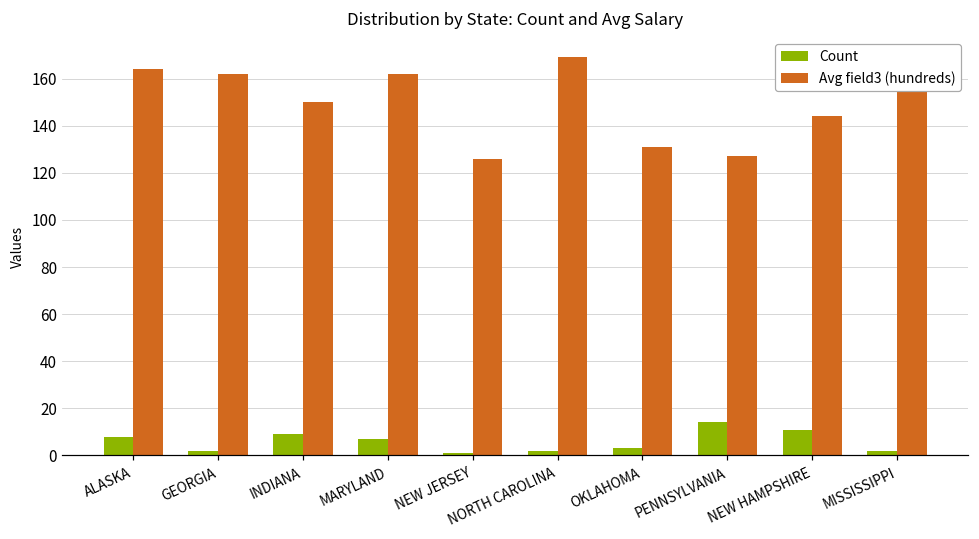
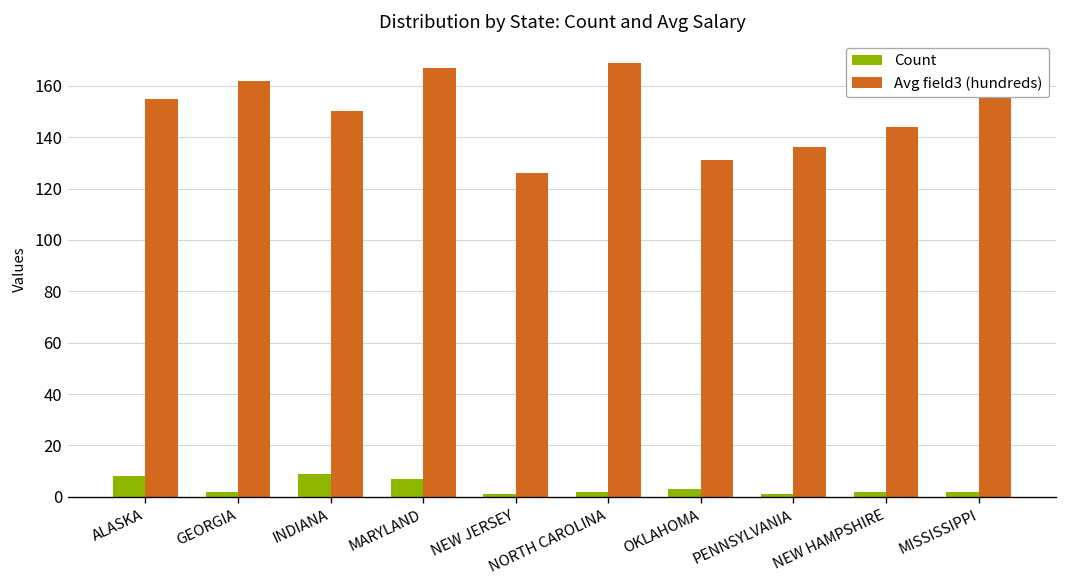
  {
    "Count": {
      "ALASKA": 8,
      "GEORGIA": 2,
      "INDIANA": 9,
      "MARYLAND": 7,
      "NORTH CAROLINA": 2,
      "OKLAHOMA": 3,
-     "PENNSYLVANIA": 14,
-     "NEW HAMPSHIRE": 11,
+     "PENNSYLVANIA": 1,
+     "NEW HAMPSHIRE": 2,
      "MISSISSIPPI": 2
    },
    "Avg field3 (hundreds)": {
-     "ALASKA": 164,
+     "ALASKA": 155,
      "GEORGIA": 162,
      "INDIANA": 150,
-     "MARYLAND": 162,
+     "MARYLAND": 167,
      "NEW JERSEY": 126,
      "NORTH CAROLINA": 169,
      "OKLAHOMA": 131,
-     "PENNSYLVANIA": 127,
+     "PENNSYLVANIA": 136,
      "NEW HAMPSHIRE": 144
    }
  }
